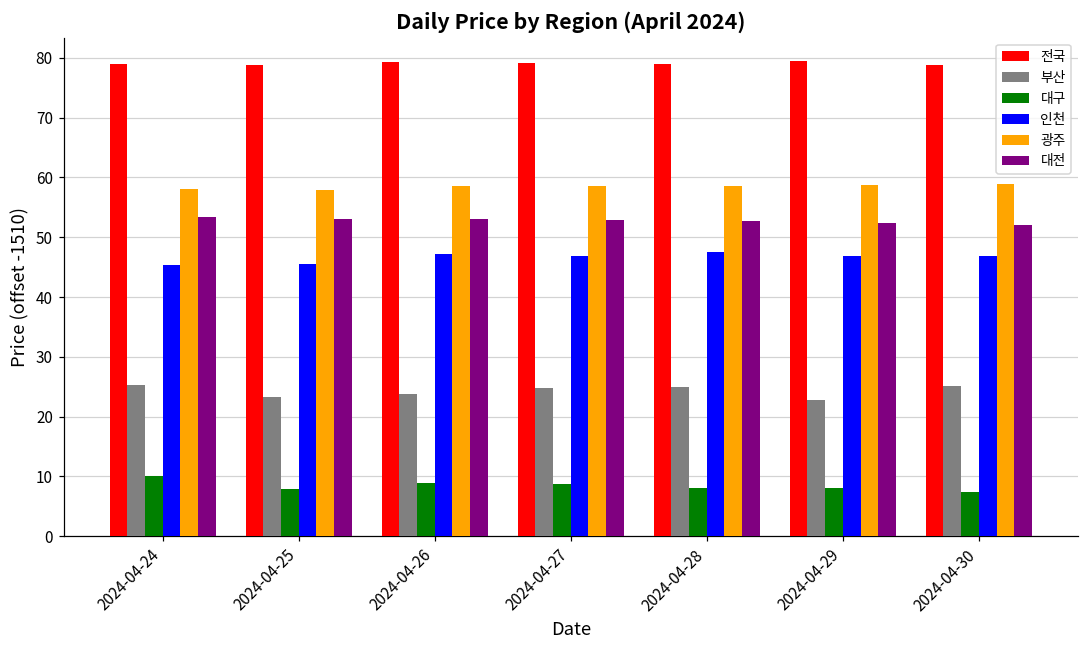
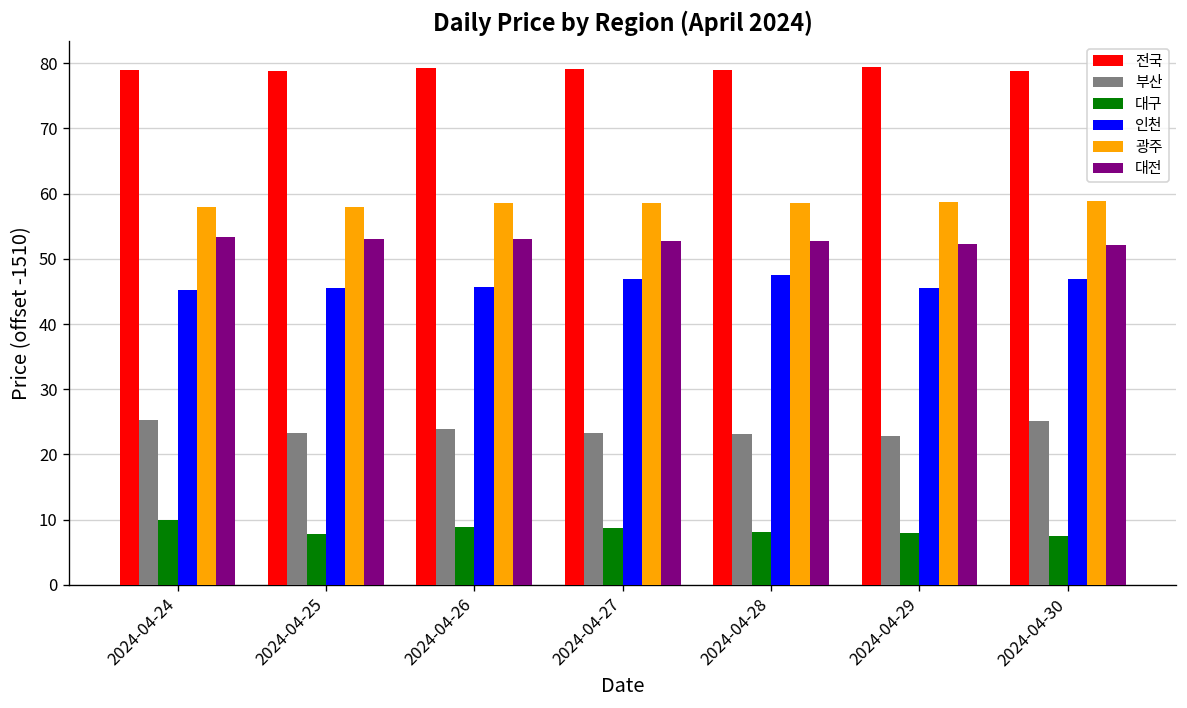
  {
    "전국": {
      "2024-04-24": 79,
      "2024-04-25": 79,
      "2024-04-26": 79,
      "2024-04-27": 79,
      "2024-04-28": 79,
      "2024-04-29": 79,
      "2024-04-30": 79
    },
    "부산": {
      "2024-04-24": 25,
      "2024-04-25": 23,
      "2024-04-26": 24,
-     "2024-04-27": 25,
-     "2024-04-28": 25,
+     "2024-04-27": 23,
+     "2024-04-28": 23,
      "2024-04-29": 23,
      "2024-04-30": 25
    },
    "대구": {
      "2024-04-24": 10,
      "2024-04-25": 8,
      "2024-04-26": 9,
      "2024-04-27": 9,
      "2024-04-28": 8,
      "2024-04-29": 8,
      "2024-04-30": 7
    },
    "인천": {
      "2024-04-24": 45,
      "2024-04-25": 46,
-     "2024-04-26": 47,
+     "2024-04-26": 46,
      "2024-04-27": 47,
      "2024-04-28": 48,
-     "2024-04-29": 47,
+     "2024-04-29": 45,
      "2024-04-30": 47
    },
    "광주": {
      "2024-04-24": 58,
      "2024-04-25": 58,
      "2024-04-26": 59,
      "2024-04-27": 59,
      "2024-04-28": 59,
      "2024-04-29": 59,
      "2024-04-30": 59
    },
    "대전": {
      "2024-04-24": 53,
      "2024-04-25": 53,
      "2024-04-26": 53,
      "2024-04-27": 53,
      "2024-04-28": 53,
      "2024-04-29": 52,
      "2024-04-30": 52
    }
  }
